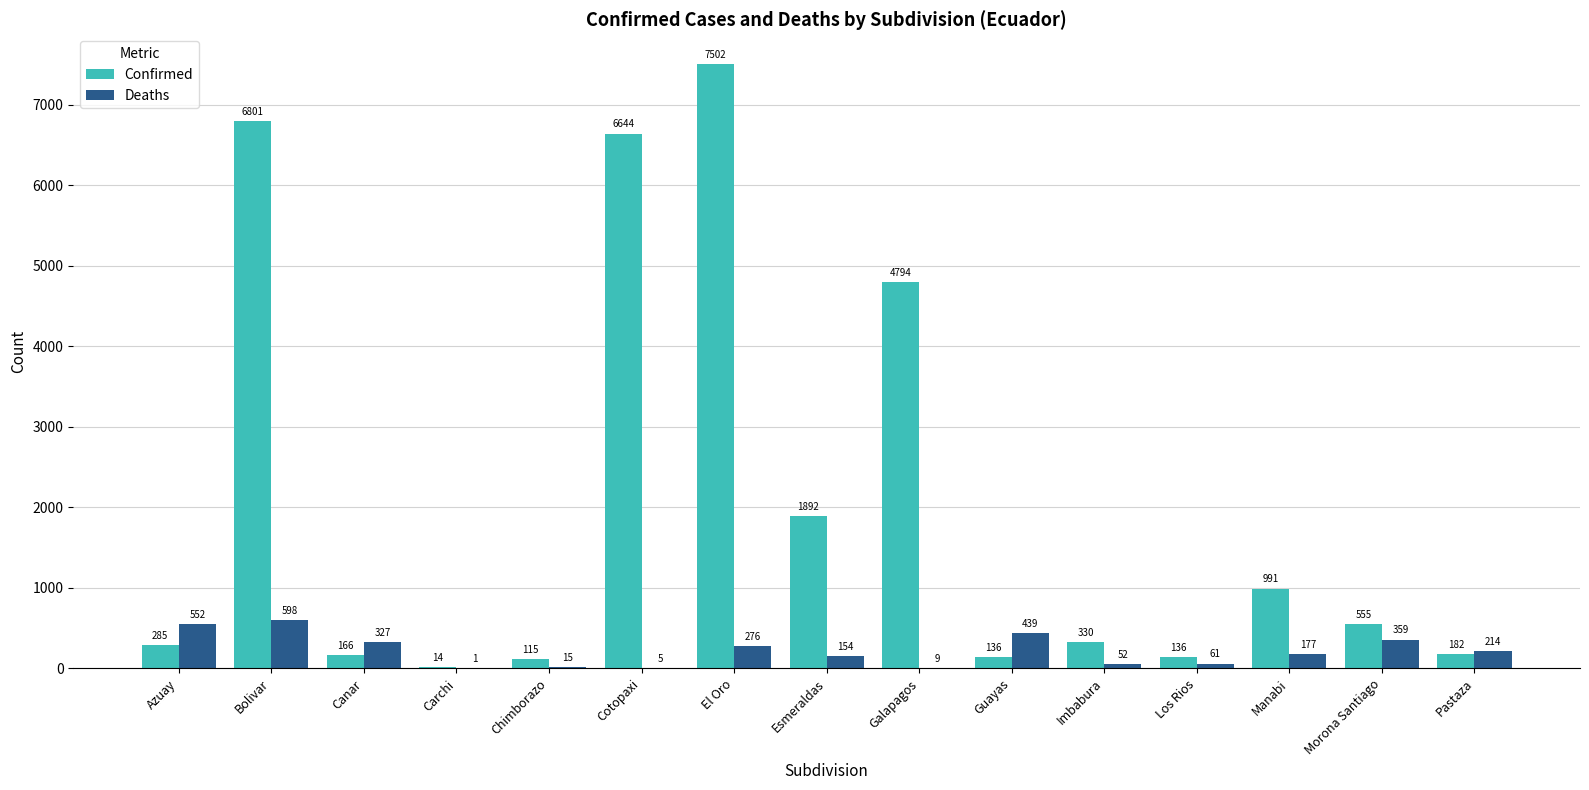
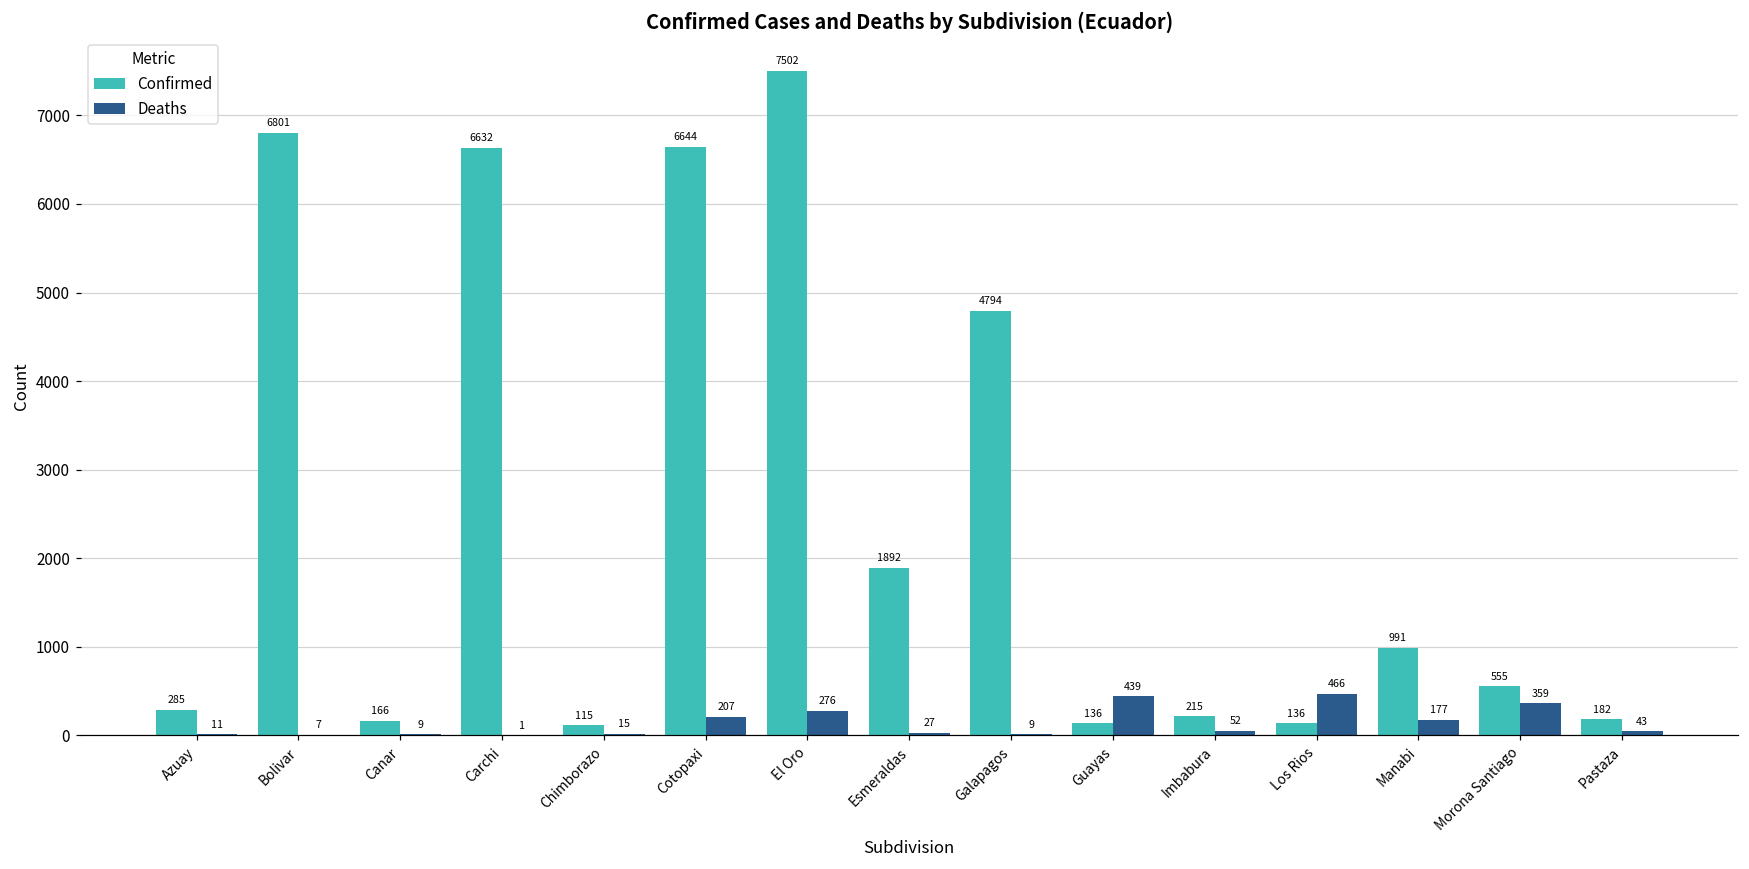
  {
    "Confirmed": {
      "Azuay": 285,
      "Bolivar": 6801,
      "Canar": 166,
-     "Carchi": 14,
+     "Carchi": 6632,
      "Chimborazo": 115,
      "Cotopaxi": 6644,
      "El Oro": 7502,
      "Esmeraldas": 1892,
      "Galapagos": 4794,
      "Guayas": 136,
-     "Imbabura": 330,
+     "Imbabura": 215,
      "Los Rios": 136,
      "Manabi": 991,
      "Morona Santiago": 555,
      "Pastaza": 182
    },
    "Deaths": {
-     "Azuay": 552,
-     "Bolivar": 598,
-     "Canar": 327,
+     "Azuay": 11,
+     "Bolivar": 7,
+     "Canar": 9,
      "Carchi": 1,
      "Chimborazo": 15,
-     "Cotopaxi": 5,
+     "Cotopaxi": 207,
      "El Oro": 276,
-     "Esmeraldas": 154,
+     "Esmeraldas": 27,
      "Galapagos": 9,
      "Guayas": 439,
      "Imbabura": 52,
-     "Los Rios": 61,
+     "Los Rios": 466,
      "Manabi": 177,
      "Morona Santiago": 359,
-     "Pastaza": 214
+     "Pastaza": 43
    }
  }
